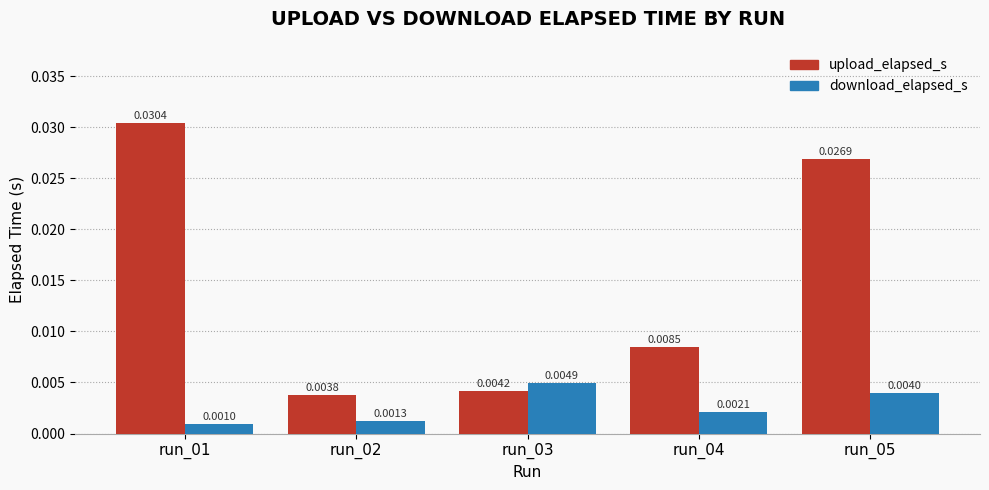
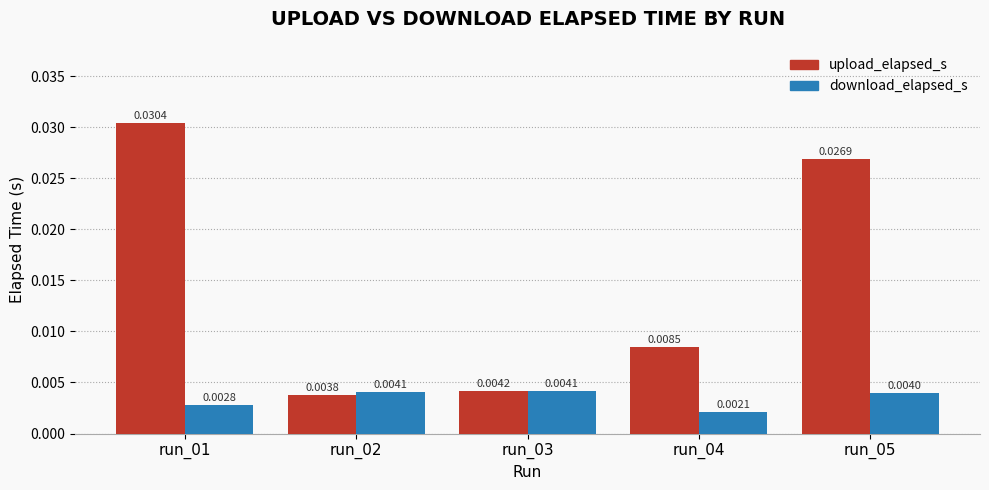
  {
    "upload_elapsed_s": {
      "run_01": 0.0304,
      "run_02": 0.0038,
      "run_03": 0.0042,
      "run_04": 0.0085,
      "run_05": 0.0269
    },
    "download_elapsed_s": {
-     "run_01": 0.0010,
-     "run_02": 0.0013,
-     "run_03": 0.0049,
+     "run_01": 0.0028,
+     "run_02": 0.0041,
+     "run_03": 0.0041,
      "run_04": 0.0021,
      "run_05": 0.0040
    }
  }
